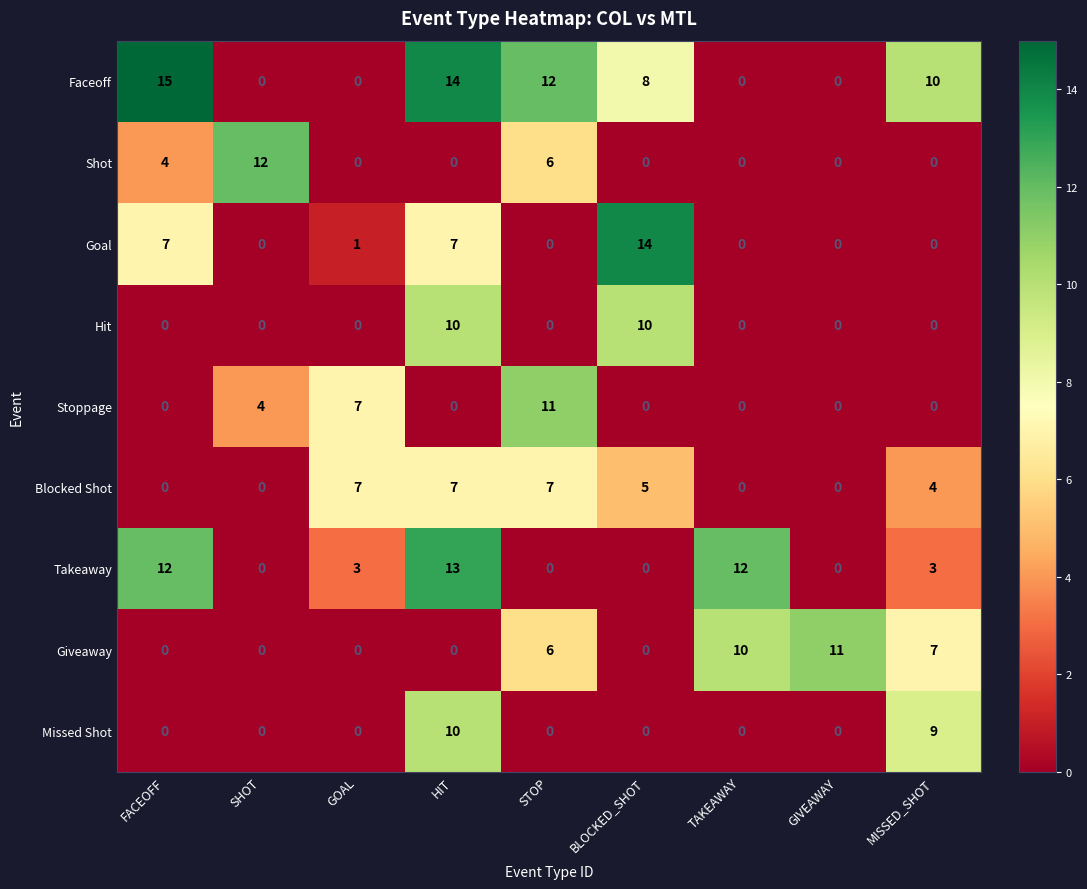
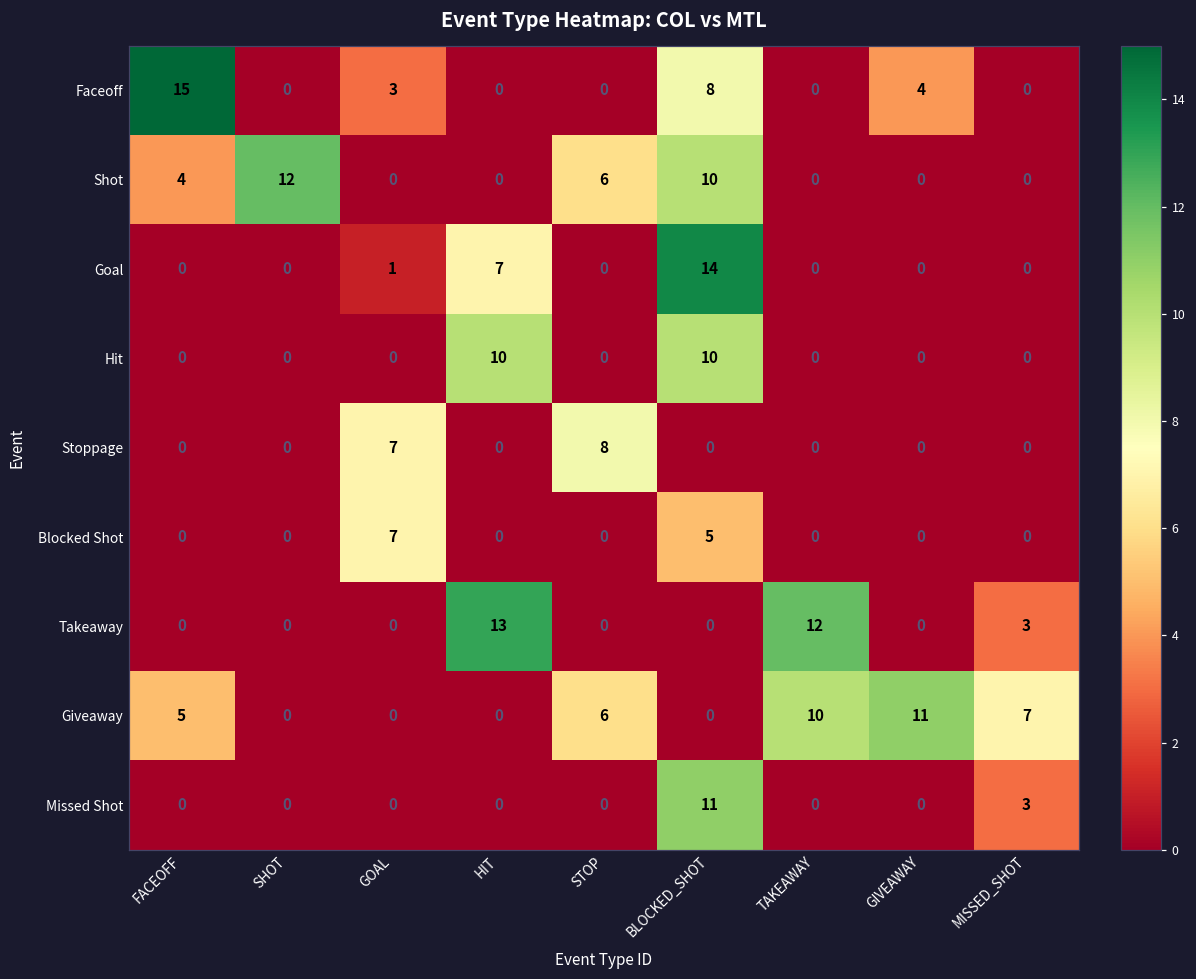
  {
    "Faceoff": {
      "FACEOFF": 15,
      "SHOT": 0,
-     "GOAL": 0,
-     "HIT": 14,
-     "STOP": 12,
+     "GOAL": 3,
+     "HIT": 0,
+     "STOP": 0,
      "BLOCKED_SHOT": 8,
      "TAKEAWAY": 0,
-     "GIVEAWAY": 0,
-     "MISSED_SHOT": 10
+     "GIVEAWAY": 4,
+     "MISSED_SHOT": 0
    },
    "Shot": {
      "FACEOFF": 4,
      "SHOT": 12,
      "GOAL": 0,
      "HIT": 0,
      "STOP": 6,
-     "BLOCKED_SHOT": 0,
+     "BLOCKED_SHOT": 10,
      "TAKEAWAY": 0,
      "GIVEAWAY": 0,
      "MISSED_SHOT": 0
    },
    "Goal": {
-     "FACEOFF": 7,
+     "FACEOFF": 0,
      "SHOT": 0,
      "GOAL": 1,
      "HIT": 7,
      "STOP": 0,
      "BLOCKED_SHOT": 14,
      "TAKEAWAY": 0,
      "GIVEAWAY": 0,
      "MISSED_SHOT": 0
    },
    "Hit": {
      "FACEOFF": 0,
      "SHOT": 0,
      "GOAL": 0,
      "HIT": 10,
      "STOP": 0,
      "BLOCKED_SHOT": 10,
      "TAKEAWAY": 0,
      "GIVEAWAY": 0,
      "MISSED_SHOT": 0
    },
    "Stoppage": {
      "FACEOFF": 0,
-     "SHOT": 4,
+     "SHOT": 0,
      "GOAL": 7,
      "HIT": 0,
-     "STOP": 11,
+     "STOP": 8,
      "BLOCKED_SHOT": 0,
      "TAKEAWAY": 0,
      "GIVEAWAY": 0,
      "MISSED_SHOT": 0
    },
    "Blocked Shot": {
      "FACEOFF": 0,
      "SHOT": 0,
      "GOAL": 7,
-     "HIT": 7,
-     "STOP": 7,
+     "HIT": 0,
+     "STOP": 0,
      "BLOCKED_SHOT": 5,
      "TAKEAWAY": 0,
      "GIVEAWAY": 0,
-     "MISSED_SHOT": 4
+     "MISSED_SHOT": 0
    },
    "Takeaway": {
-     "FACEOFF": 12,
+     "FACEOFF": 0,
      "SHOT": 0,
-     "GOAL": 3,
+     "GOAL": 0,
      "HIT": 13,
      "STOP": 0,
      "BLOCKED_SHOT": 0,
      "TAKEAWAY": 12,
      "GIVEAWAY": 0,
      "MISSED_SHOT": 3
    },
    "Giveaway": {
-     "FACEOFF": 0,
+     "FACEOFF": 5,
      "SHOT": 0,
      "GOAL": 0,
      "HIT": 0,
      "STOP": 6,
      "BLOCKED_SHOT": 0,
      "TAKEAWAY": 10,
      "GIVEAWAY": 11,
      "MISSED_SHOT": 7
    },
    "Missed Shot": {
      "FACEOFF": 0,
      "SHOT": 0,
      "GOAL": 0,
-     "HIT": 10,
+     "HIT": 0,
      "STOP": 0,
-     "BLOCKED_SHOT": 0,
+     "BLOCKED_SHOT": 11,
      "TAKEAWAY": 0,
      "GIVEAWAY": 0,
-     "MISSED_SHOT": 9
+     "MISSED_SHOT": 3
    }
  }
